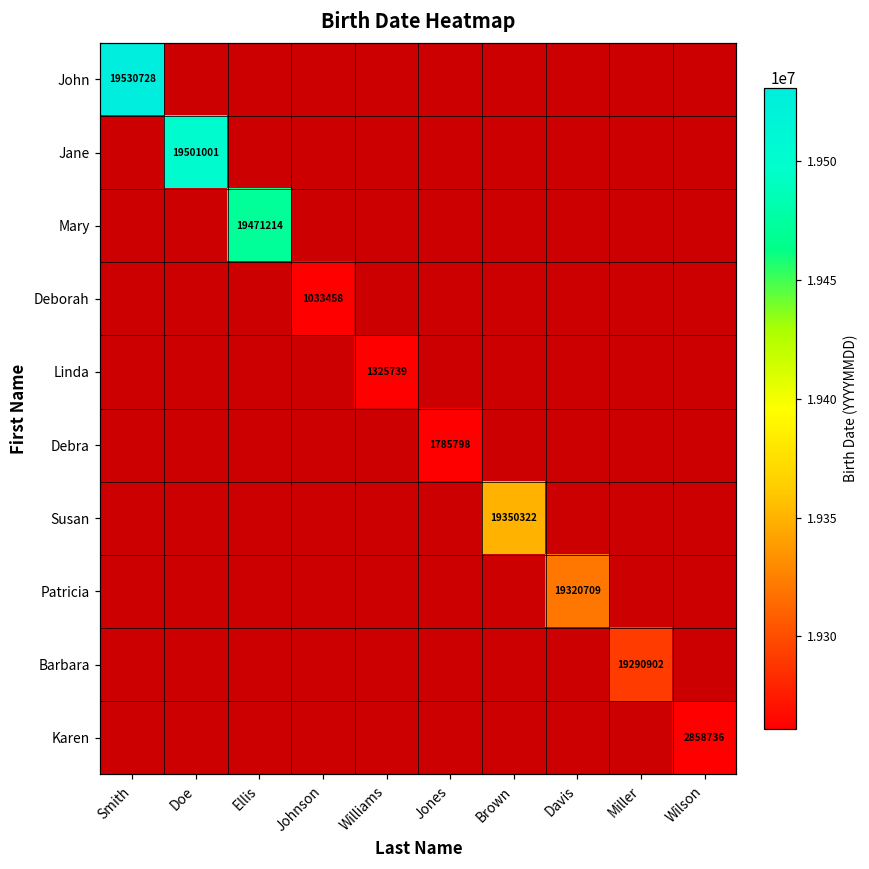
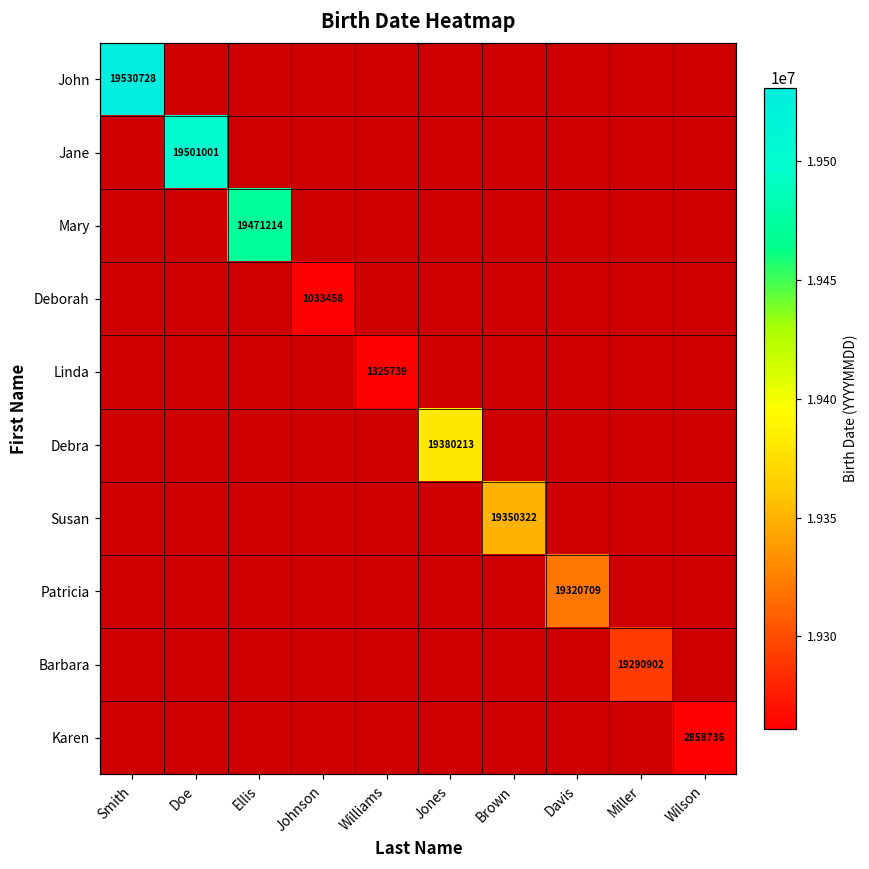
  {
    "John": {
      "Smith": 19530728
    },
    "Jane": {
      "Doe": 19501001
    },
    "Mary": {
      "Ellis": 19471214
    },
    "Deborah": {
      "Johnson": 1033458
    },
    "Linda": {
      "Williams": 1325739
    },
    "Debra": {
-     "Jones": 1785798
+     "Jones": 19380213
    },
    "Susan": {
      "Brown": 19350322
    },
    "Patricia": {
      "Davis": 19320709
    },
    "Barbara": {
      "Miller": 19290902
    },
    "Karen": {
      "Wilson": 2858736
    }
  }
